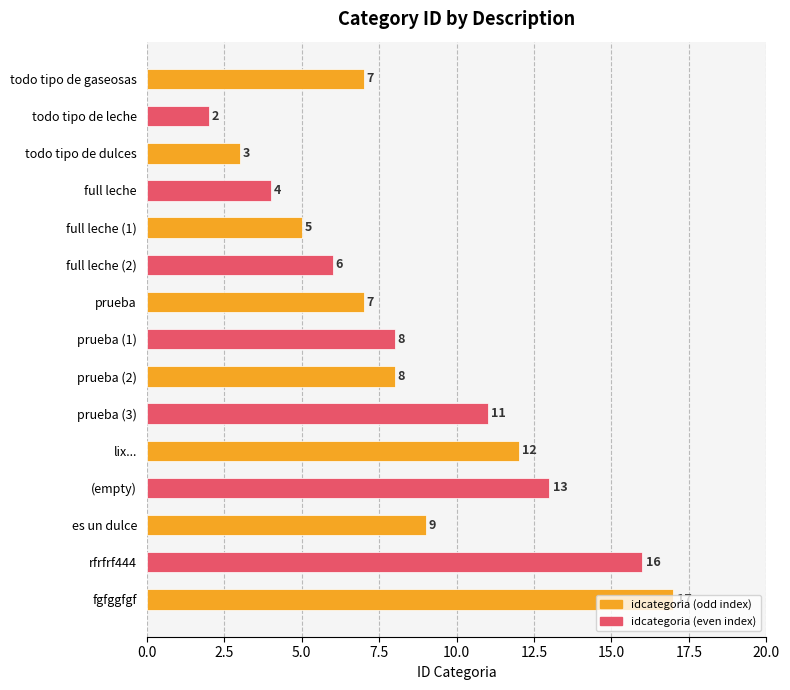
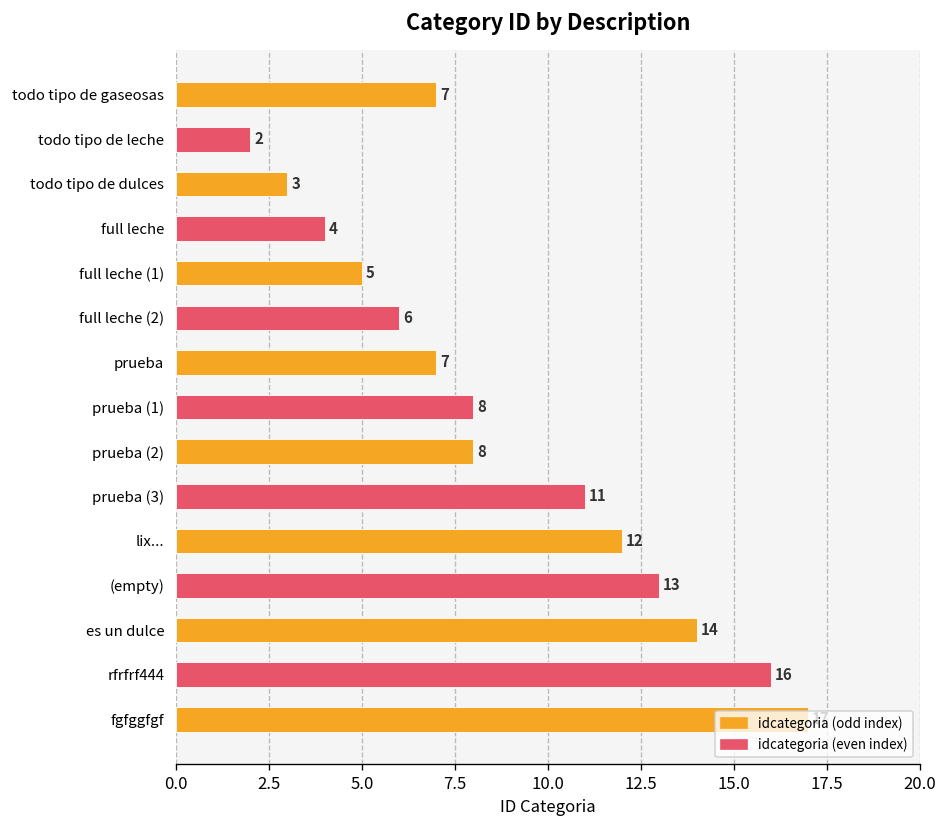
  {
    "todo tipo de gaseosas": 7,
    "todo tipo de leche": 2,
    "todo tipo de dulces": 3,
    "full leche": 4,
    "full leche (1)": 5,
    "full leche (2)": 6,
    "prueba": 7,
    "prueba (1)": 8,
    "prueba (2)": 8,
    "prueba (3)": 11,
    "lix...": 12,
    "(empty)": 13,
-   "es un dulce": 9,
+   "es un dulce": 14,
    "rfrfrf444": 16
  }
